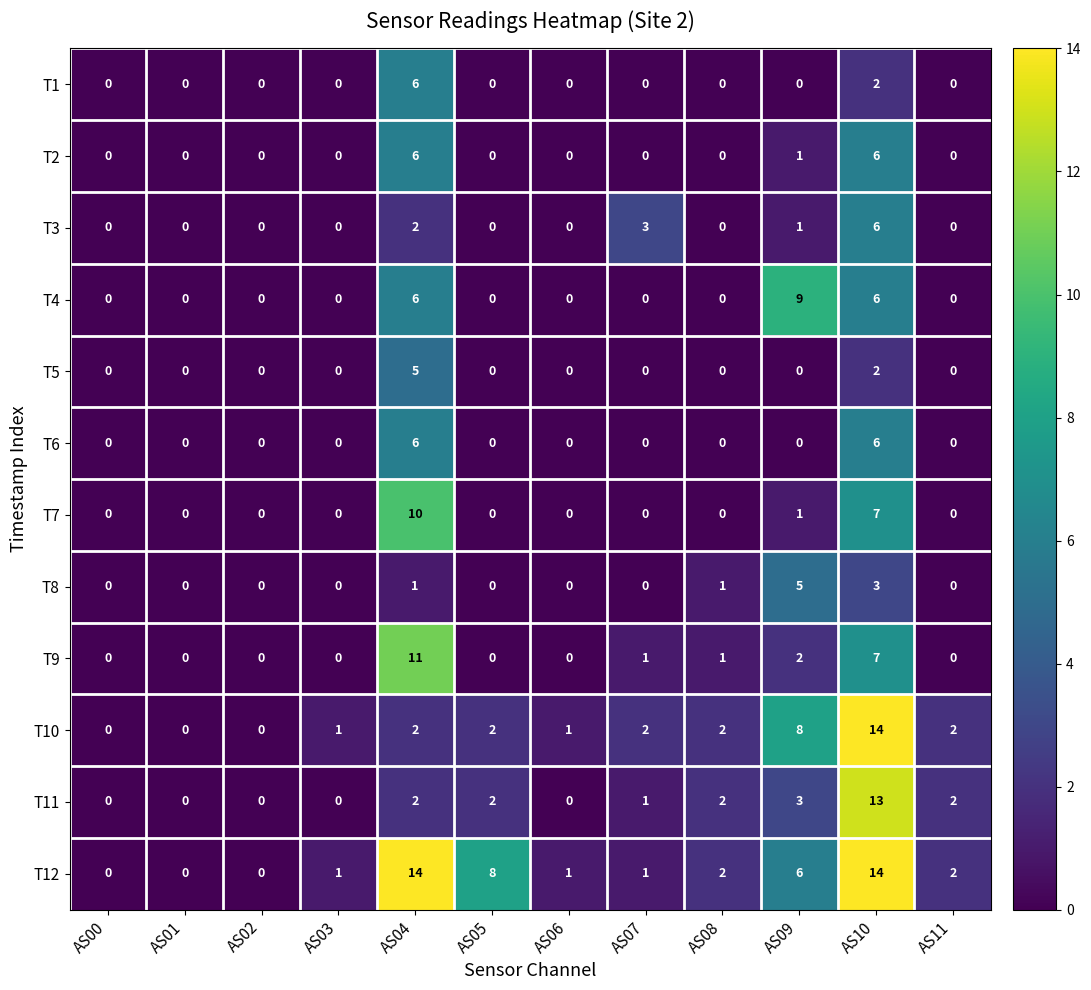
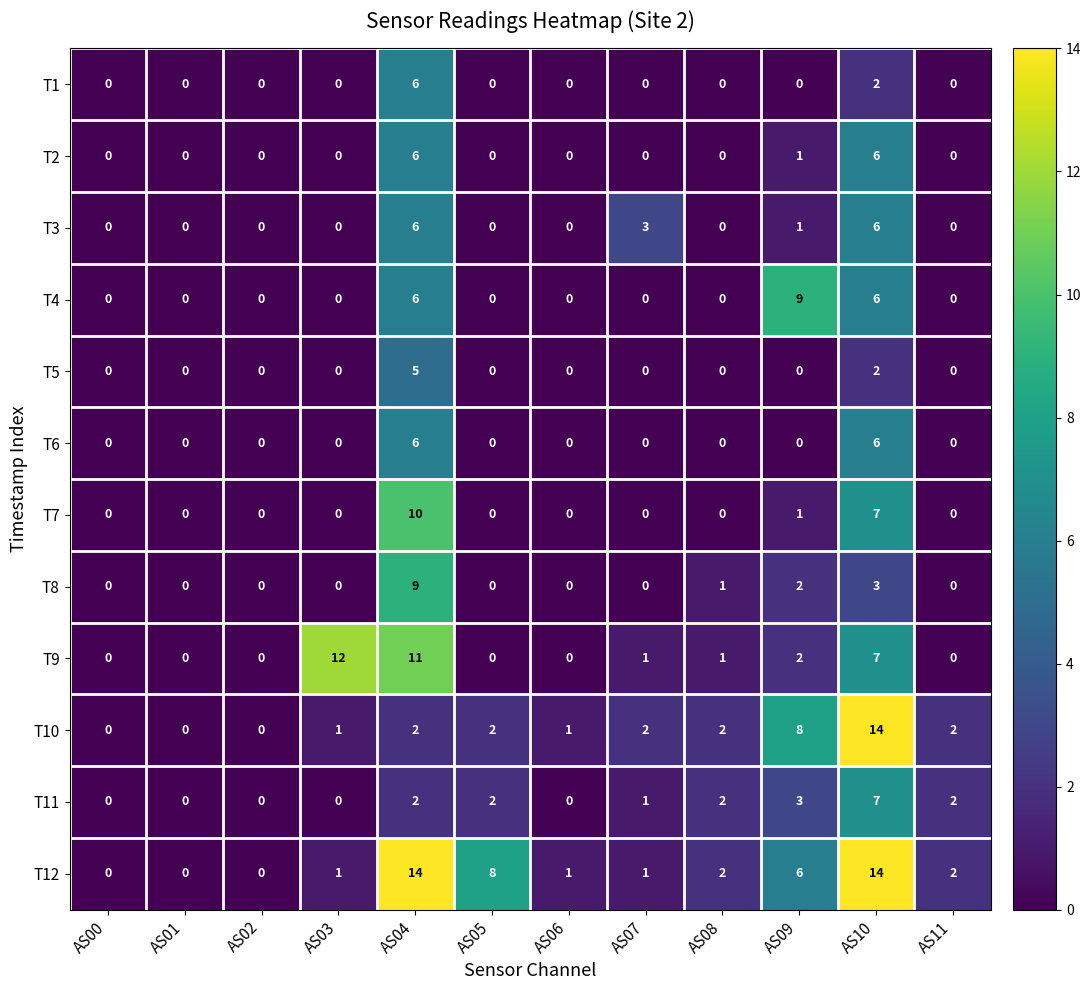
  {
    "T1": {
      "AS00": 0,
      "AS01": 0,
      "AS02": 0,
      "AS03": 0,
      "AS04": 6,
      "AS05": 0,
      "AS06": 0,
      "AS07": 0,
      "AS08": 0,
      "AS09": 0,
      "AS10": 2,
      "AS11": 0
    },
    "T2": {
      "AS00": 0,
      "AS01": 0,
      "AS02": 0,
      "AS03": 0,
      "AS04": 6,
      "AS05": 0,
      "AS06": 0,
      "AS07": 0,
      "AS08": 0,
      "AS09": 1,
      "AS10": 6,
      "AS11": 0
    },
    "T3": {
      "AS00": 0,
      "AS01": 0,
      "AS02": 0,
      "AS03": 0,
-     "AS04": 2,
+     "AS04": 6,
      "AS05": 0,
      "AS06": 0,
      "AS07": 3,
      "AS08": 0,
      "AS09": 1,
      "AS10": 6,
      "AS11": 0
    },
    "T4": {
      "AS00": 0,
      "AS01": 0,
      "AS02": 0,
      "AS03": 0,
      "AS04": 6,
      "AS05": 0,
      "AS06": 0,
      "AS07": 0,
      "AS08": 0,
      "AS09": 9,
      "AS10": 6,
      "AS11": 0
    },
    "T5": {
      "AS00": 0,
      "AS01": 0,
      "AS02": 0,
      "AS03": 0,
      "AS04": 5,
      "AS05": 0,
      "AS06": 0,
      "AS07": 0,
      "AS08": 0,
      "AS09": 0,
      "AS10": 2,
      "AS11": 0
    },
    "T6": {
      "AS00": 0,
      "AS01": 0,
      "AS02": 0,
      "AS03": 0,
      "AS04": 6,
      "AS05": 0,
      "AS06": 0,
      "AS07": 0,
      "AS08": 0,
      "AS09": 0,
      "AS10": 6,
      "AS11": 0
    },
    "T7": {
      "AS00": 0,
      "AS01": 0,
      "AS02": 0,
      "AS03": 0,
      "AS04": 10,
      "AS05": 0,
      "AS06": 0,
      "AS07": 0,
      "AS08": 0,
      "AS09": 1,
      "AS10": 7,
      "AS11": 0
    },
    "T8": {
      "AS00": 0,
      "AS01": 0,
      "AS02": 0,
      "AS03": 0,
-     "AS04": 1,
+     "AS04": 9,
      "AS05": 0,
      "AS06": 0,
      "AS07": 0,
      "AS08": 1,
-     "AS09": 5,
+     "AS09": 2,
      "AS10": 3,
      "AS11": 0
    },
    "T9": {
      "AS00": 0,
      "AS01": 0,
      "AS02": 0,
-     "AS03": 0,
+     "AS03": 12,
      "AS04": 11,
      "AS05": 0,
      "AS06": 0,
      "AS07": 1,
      "AS08": 1,
      "AS09": 2,
      "AS10": 7,
      "AS11": 0
    },
    "T10": {
      "AS00": 0,
      "AS01": 0,
      "AS02": 0,
      "AS03": 1,
      "AS04": 2,
      "AS05": 2,
      "AS06": 1,
      "AS07": 2,
      "AS08": 2,
      "AS09": 8,
      "AS10": 14,
      "AS11": 2
    },
    "T11": {
      "AS00": 0,
      "AS01": 0,
      "AS02": 0,
      "AS03": 0,
      "AS04": 2,
      "AS05": 2,
      "AS06": 0,
      "AS07": 1,
      "AS08": 2,
      "AS09": 3,
-     "AS10": 13,
+     "AS10": 7,
      "AS11": 2
    },
    "T12": {
      "AS00": 0,
      "AS01": 0,
      "AS02": 0,
      "AS03": 1,
      "AS04": 14,
      "AS05": 8,
      "AS06": 1,
      "AS07": 1,
      "AS08": 2,
      "AS09": 6,
      "AS10": 14,
      "AS11": 2
    }
  }
